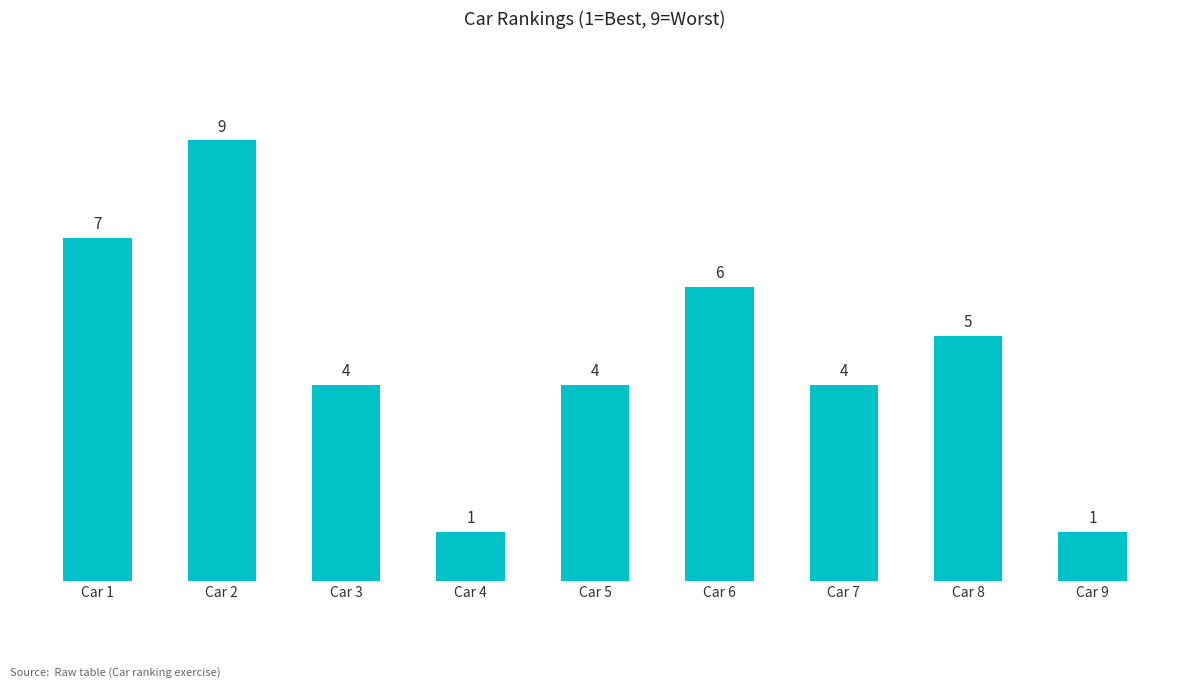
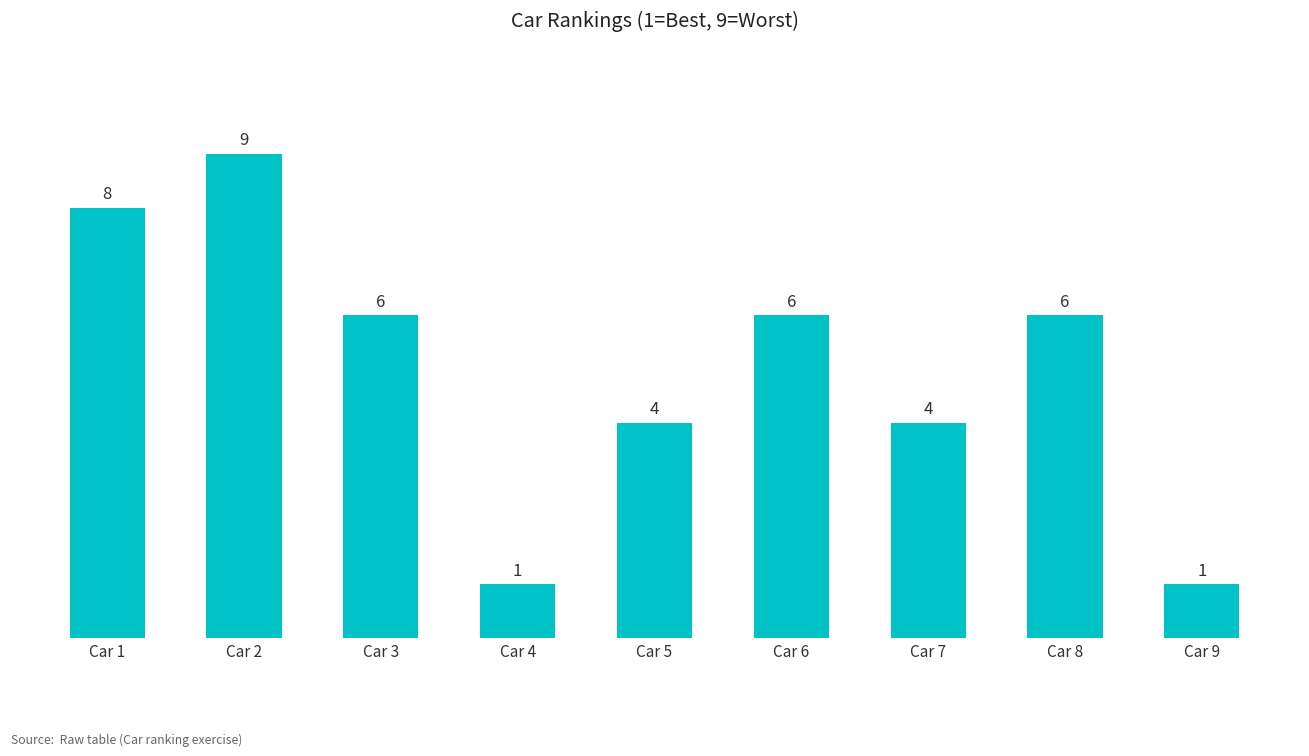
  {
-   "Car 1": 7,
+   "Car 1": 8,
    "Car 2": 9,
-   "Car 3": 4,
+   "Car 3": 6,
    "Car 4": 1,
    "Car 5": 4,
    "Car 6": 6,
    "Car 7": 4,
-   "Car 8": 5,
+   "Car 8": 6,
    "Car 9": 1
  }
